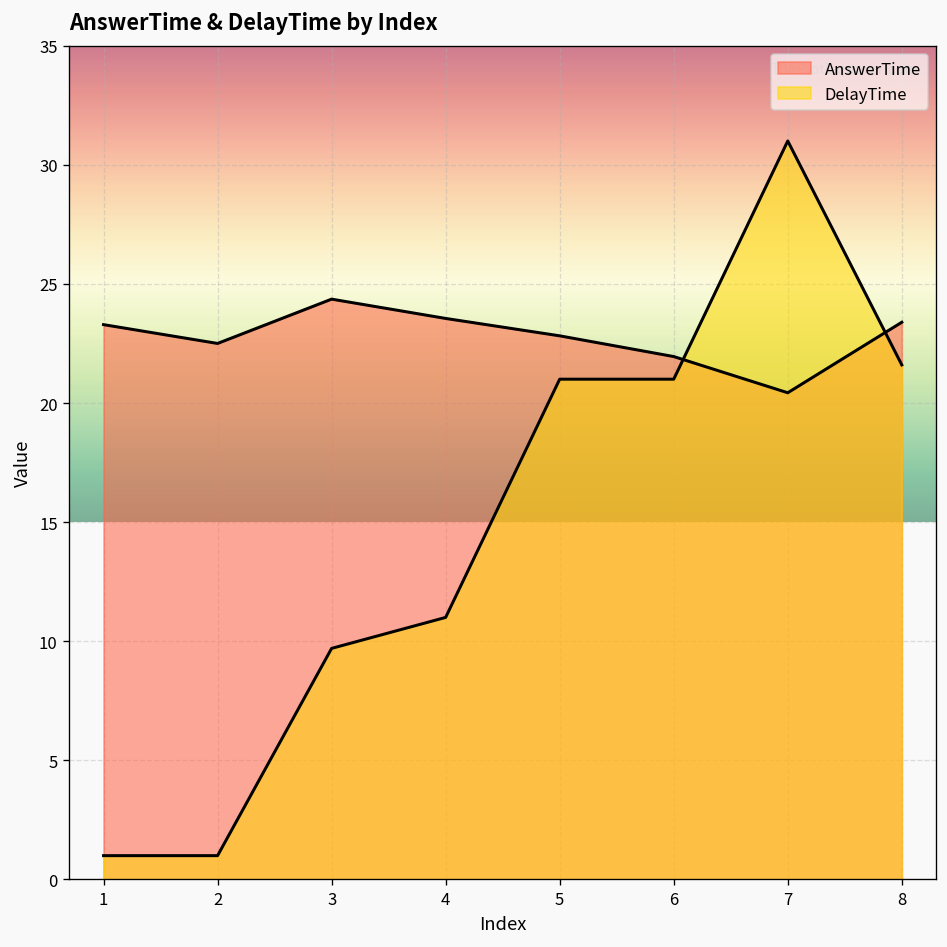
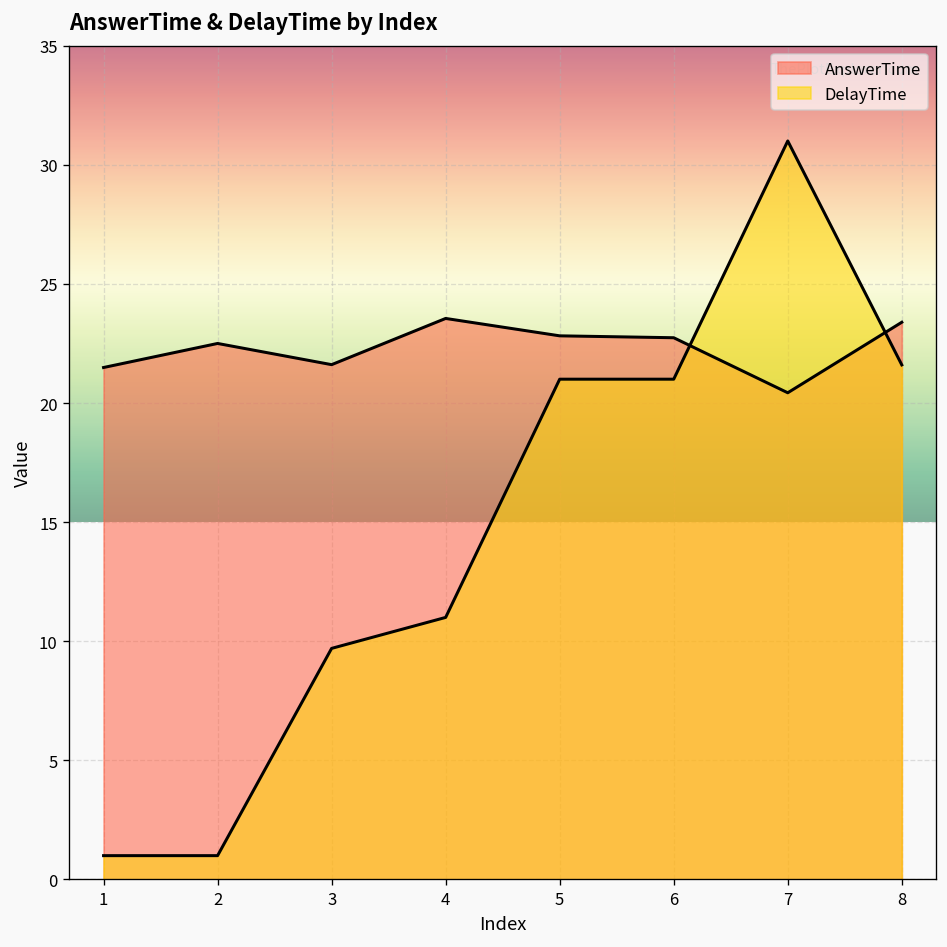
  {
    "AnswerTime": {
-     "1": 23.3,
+     "1": 21.5,
      "2": 22.5,
-     "3": 24.4,
+     "3": 21.6,
      "4": 23.6,
      "5": 22.8,
-     "6": 22.0,
+     "6": 22.7,
      "7": 20.4,
      "8": 23.4
    },
    "DelayTime": {
      "1": 1.0,
      "2": 1.0,
      "3": 9.7,
      "4": 11.0,
      "5": 21.0,
      "6": 21.0,
      "7": 31.0,
      "8": 21.6
    }
  }
